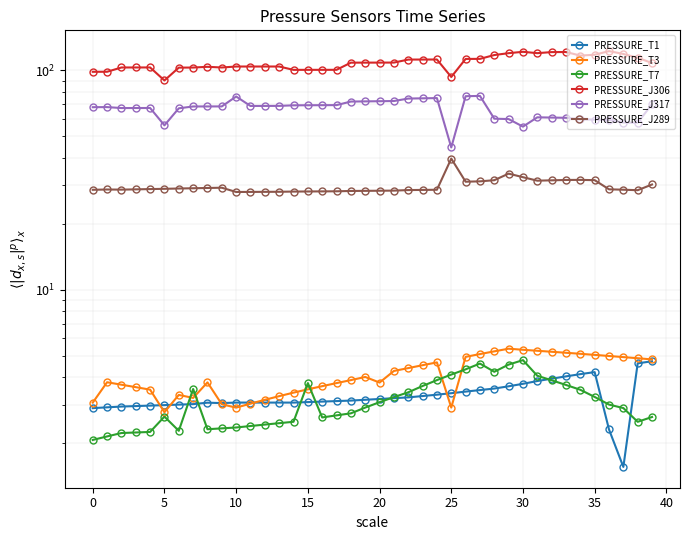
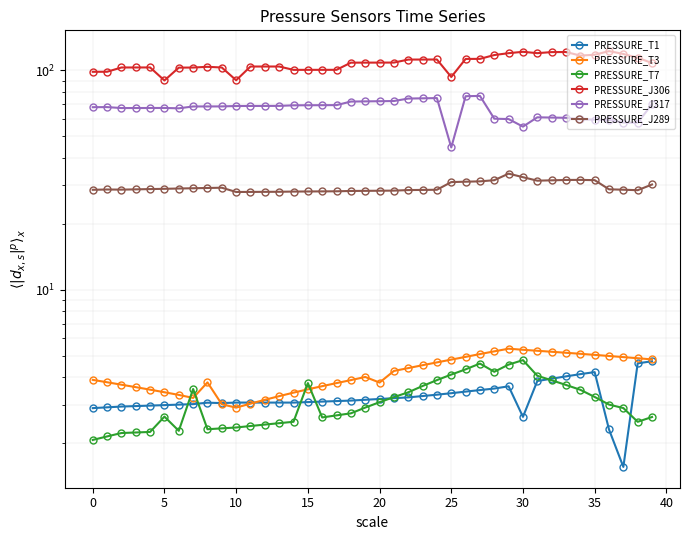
  {
    "PRESSURE_T1": {
      "0": 2.9,
      "5": 3.0,
      "10": 3.1,
      "15": 3.1,
      "20": 3.2,
      "25": 3.4,
-     "30": 3.7,
+     "30": 2.6,
      "35": 4.2
    },
    "PRESSURE_T3": {
-     "0": 3.1,
-     "5": 2.8,
+     "0": 3.9,
+     "5": 3.4,
      "10": 2.9,
      "15": 3.5,
      "20": 3.8,
-     "25": 2.9,
+     "25": 4.8,
      "30": 5.3,
      "35": 5.1
    },
    "PRESSURE_T7": {
      "0": 2.1,
      "5": 2.6,
      "10": 2.4,
      "15": 3.8,
      "20": 3.1,
      "25": 4.1,
      "30": 4.8,
      "35": 3.2
    },
    "PRESSURE_J306": {
      "0": 100,
      "5": 90,
-     "10": 100,
+     "10": 90,
      "15": 100,
      "20": 110,
      "25": 93,
      "30": 120
    },
    "PRESSURE_J317": {
      "0": 68,
-     "5": 56,
-     "10": 76,
+     "5": 67,
+     "10": 69,
      "15": 69,
      "20": 72,
      "25": 45,
      "30": 55
    },
    "PRESSURE_J289": {
      "0": 29,
      "5": 29,
      "10": 28,
      "15": 28,
      "20": 28,
-     "25": 40,
+     "25": 31,
      "30": 33,
      "35": 32
    }
  }
